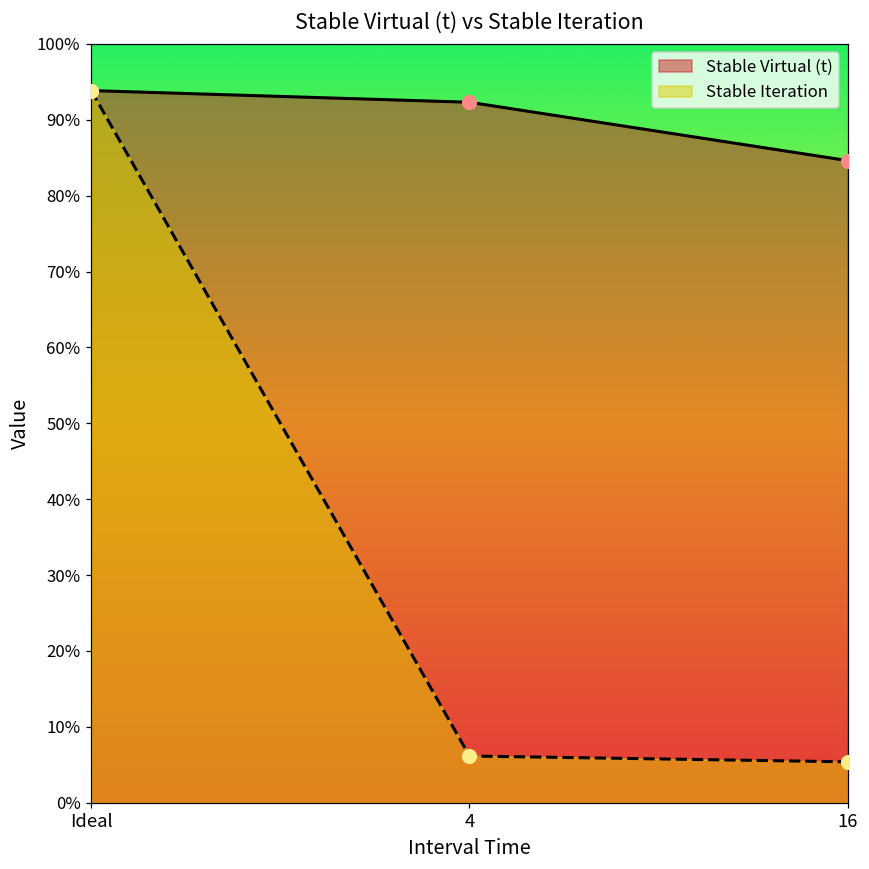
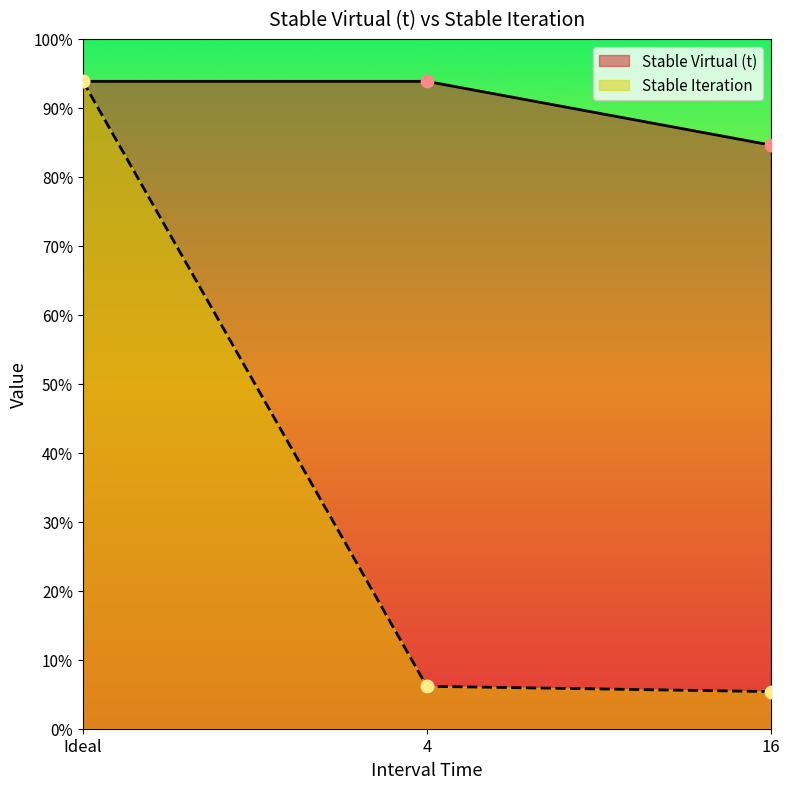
  {
    "Stable Virtual (t)": {
-     "4": "92%",
+     "4": "94%",
      "16": "85%"
    },
    "Stable Iteration": {
      "4": "6%",
      "16": "5%"
    }
  }
